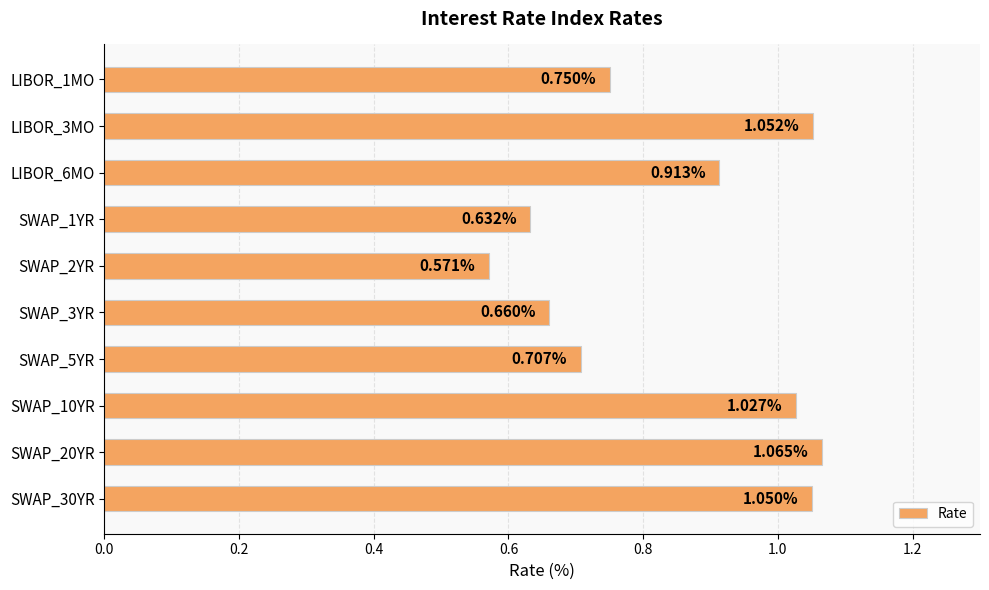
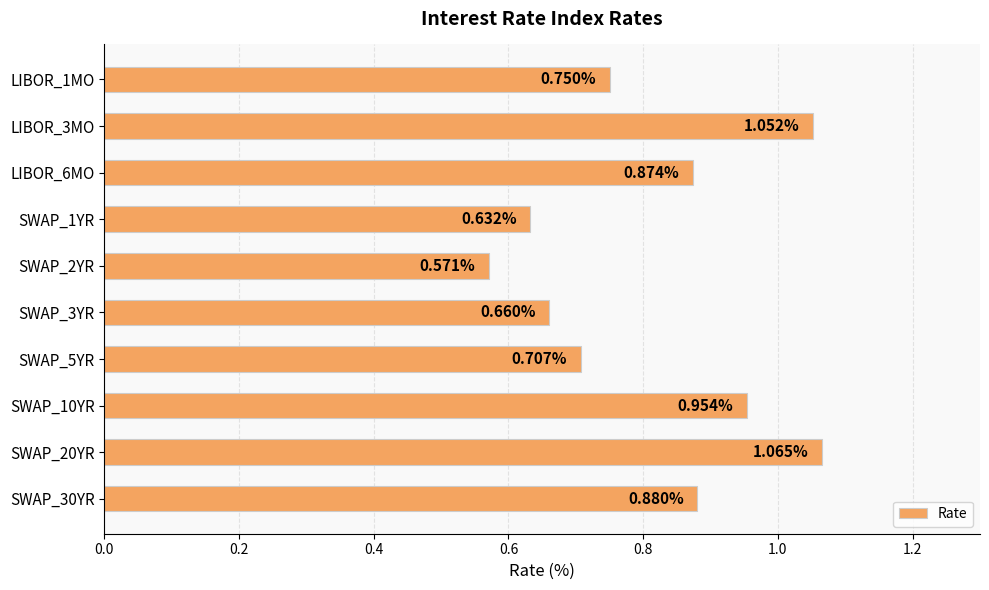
  {
    "LIBOR_1MO": "0.750%",
    "LIBOR_3MO": "1.052%",
-   "LIBOR_6MO": "0.913%",
+   "LIBOR_6MO": "0.874%",
    "SWAP_1YR": "0.632%",
    "SWAP_2YR": "0.571%",
    "SWAP_3YR": "0.660%",
    "SWAP_5YR": "0.707%",
-   "SWAP_10YR": "1.027%",
+   "SWAP_10YR": "0.954%",
    "SWAP_20YR": "1.065%",
-   "SWAP_30YR": "1.050%"
+   "SWAP_30YR": "0.880%"
  }
